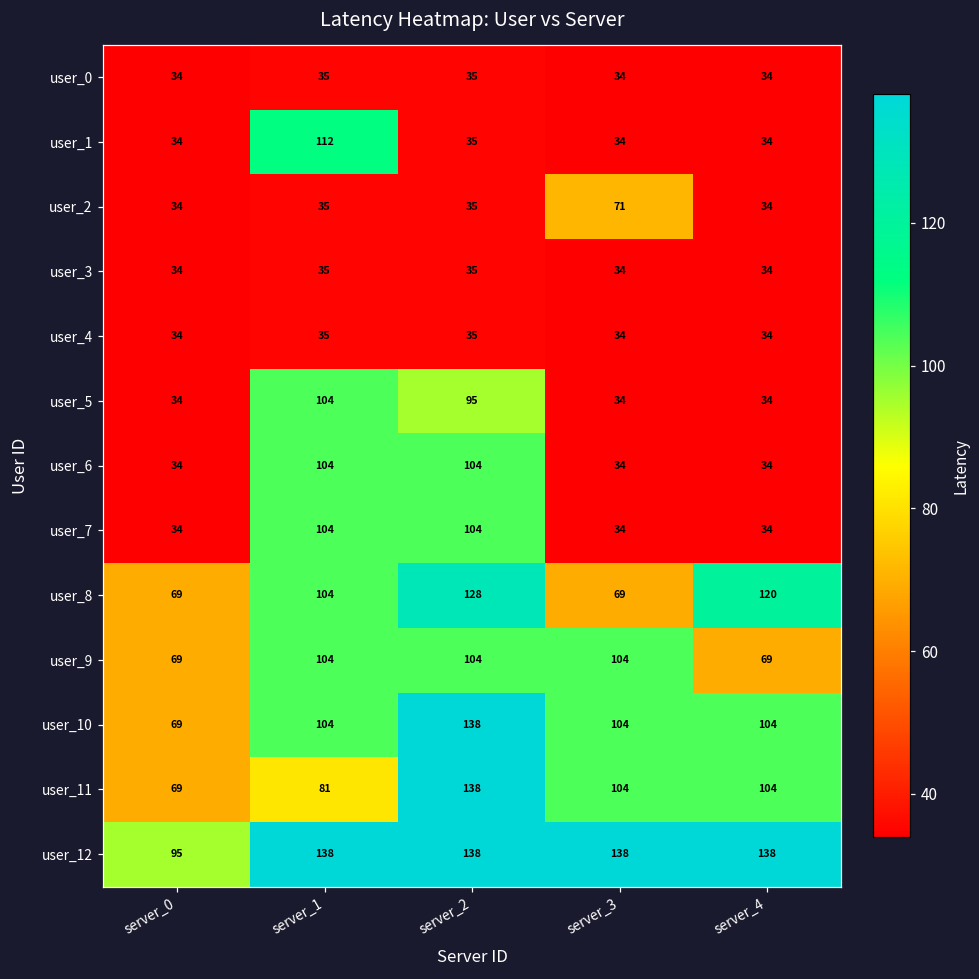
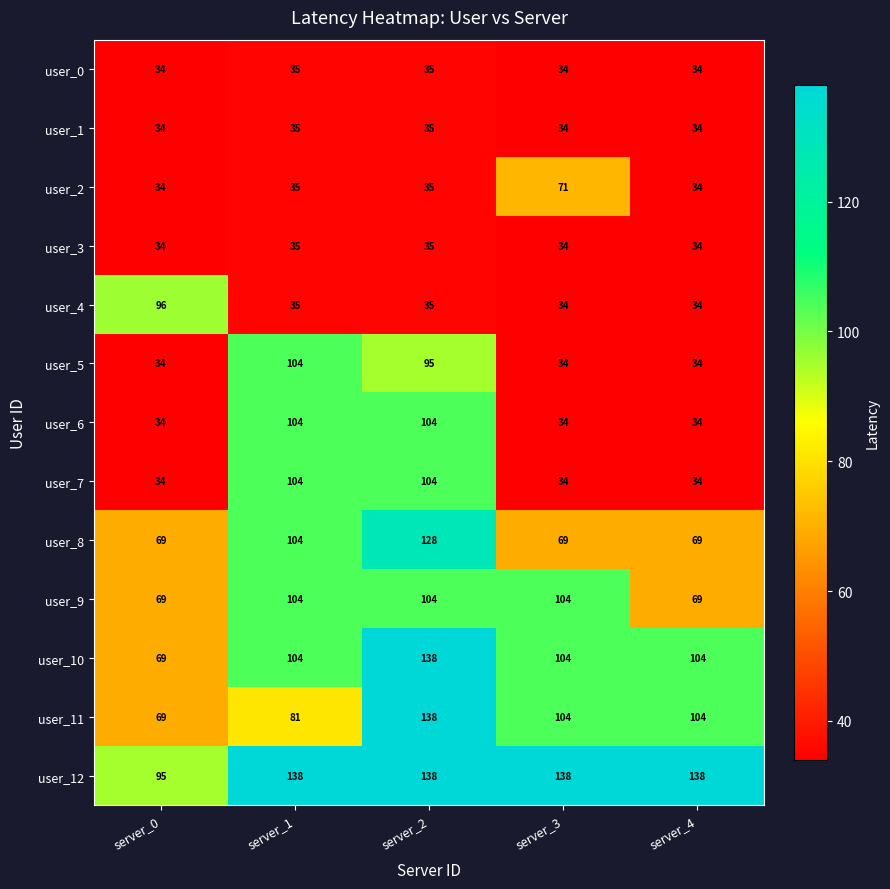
  {
    "user_0": {
      "server_0": 34,
      "server_1": 35,
      "server_2": 35,
      "server_3": 34,
      "server_4": 34
    },
    "user_1": {
      "server_0": 34,
-     "server_1": 112,
+     "server_1": 35,
      "server_2": 35,
      "server_3": 34,
      "server_4": 34
    },
    "user_2": {
      "server_0": 34,
      "server_1": 35,
      "server_2": 35,
      "server_3": 71,
      "server_4": 34
    },
    "user_3": {
      "server_0": 34,
      "server_1": 35,
      "server_2": 35,
      "server_3": 34,
      "server_4": 34
    },
    "user_4": {
-     "server_0": 34,
+     "server_0": 96,
      "server_1": 35,
      "server_2": 35,
      "server_3": 34,
      "server_4": 34
    },
    "user_5": {
      "server_0": 34,
      "server_1": 104,
      "server_2": 95,
      "server_3": 34,
      "server_4": 34
    },
    "user_6": {
      "server_0": 34,
      "server_1": 104,
      "server_2": 104,
      "server_3": 34,
      "server_4": 34
    },
    "user_7": {
      "server_0": 34,
      "server_1": 104,
      "server_2": 104,
      "server_3": 34,
      "server_4": 34
    },
    "user_8": {
      "server_0": 69,
      "server_1": 104,
      "server_2": 128,
      "server_3": 69,
-     "server_4": 120
+     "server_4": 69
    },
    "user_9": {
      "server_0": 69,
      "server_1": 104,
      "server_2": 104,
      "server_3": 104,
      "server_4": 69
    },
    "user_10": {
      "server_0": 69,
      "server_1": 104,
      "server_2": 138,
      "server_3": 104,
      "server_4": 104
    },
    "user_11": {
      "server_0": 69,
      "server_1": 81,
      "server_2": 138,
      "server_3": 104,
      "server_4": 104
    },
    "user_12": {
      "server_0": 95,
      "server_1": 138,
      "server_2": 138,
      "server_3": 138,
      "server_4": 138
    }
  }
